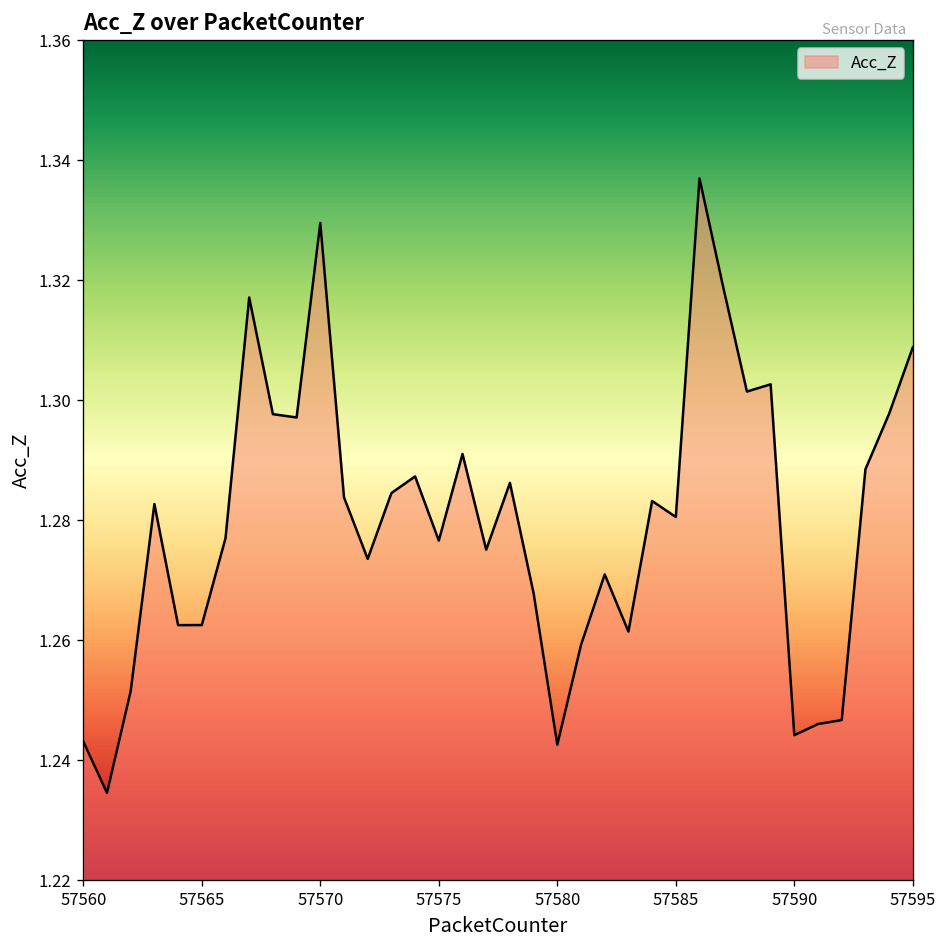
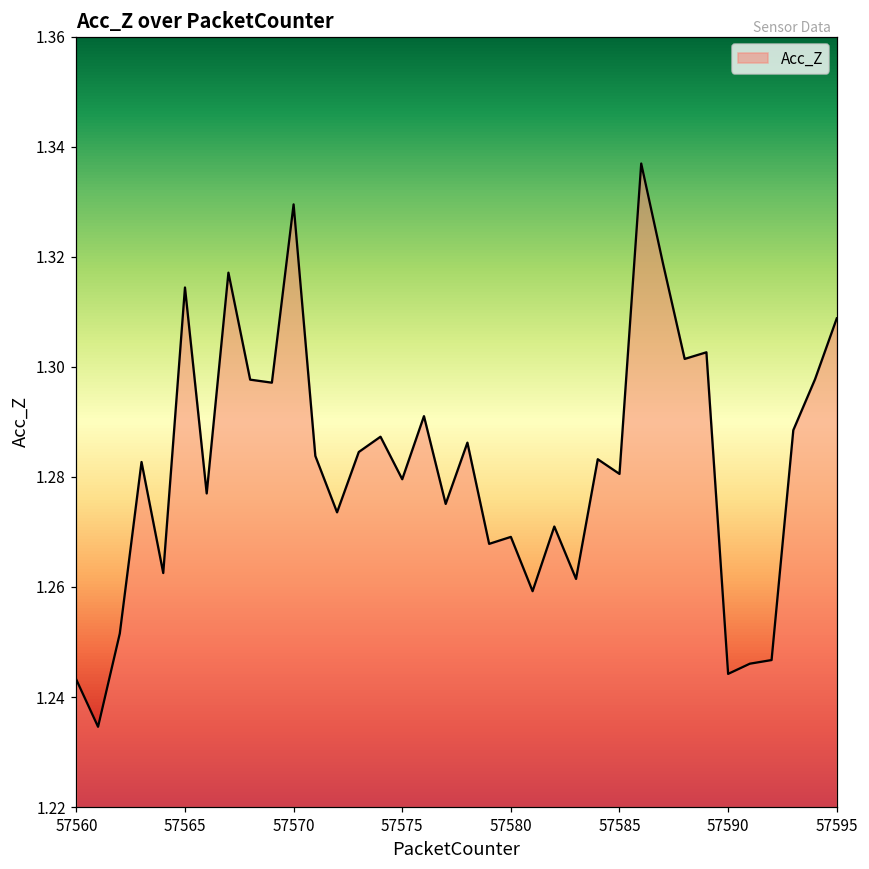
  {
    "57560": 1.243,
-   "57565": 1.263,
+   "57565": 1.314,
    "57570": 1.330,
-   "57575": 1.277,
-   "57580": 1.243,
+   "57575": 1.280,
+   "57580": 1.269,
    "57585": 1.281,
    "57590": 1.244,
    "57595": 1.309
  }
